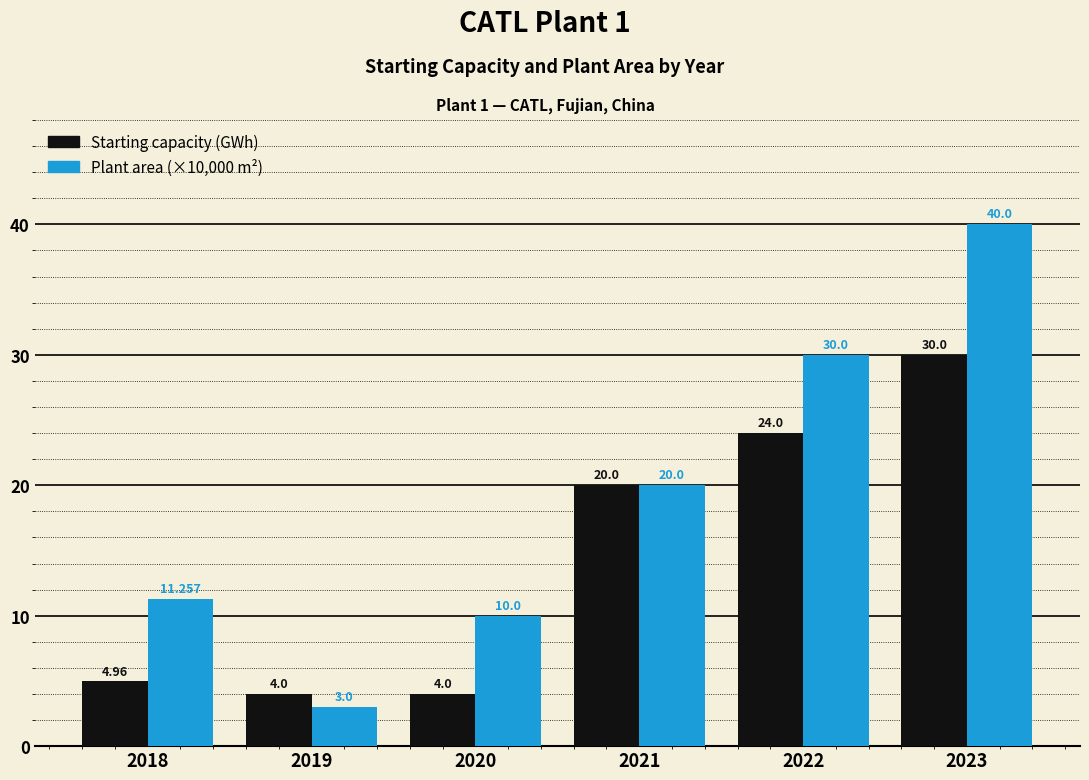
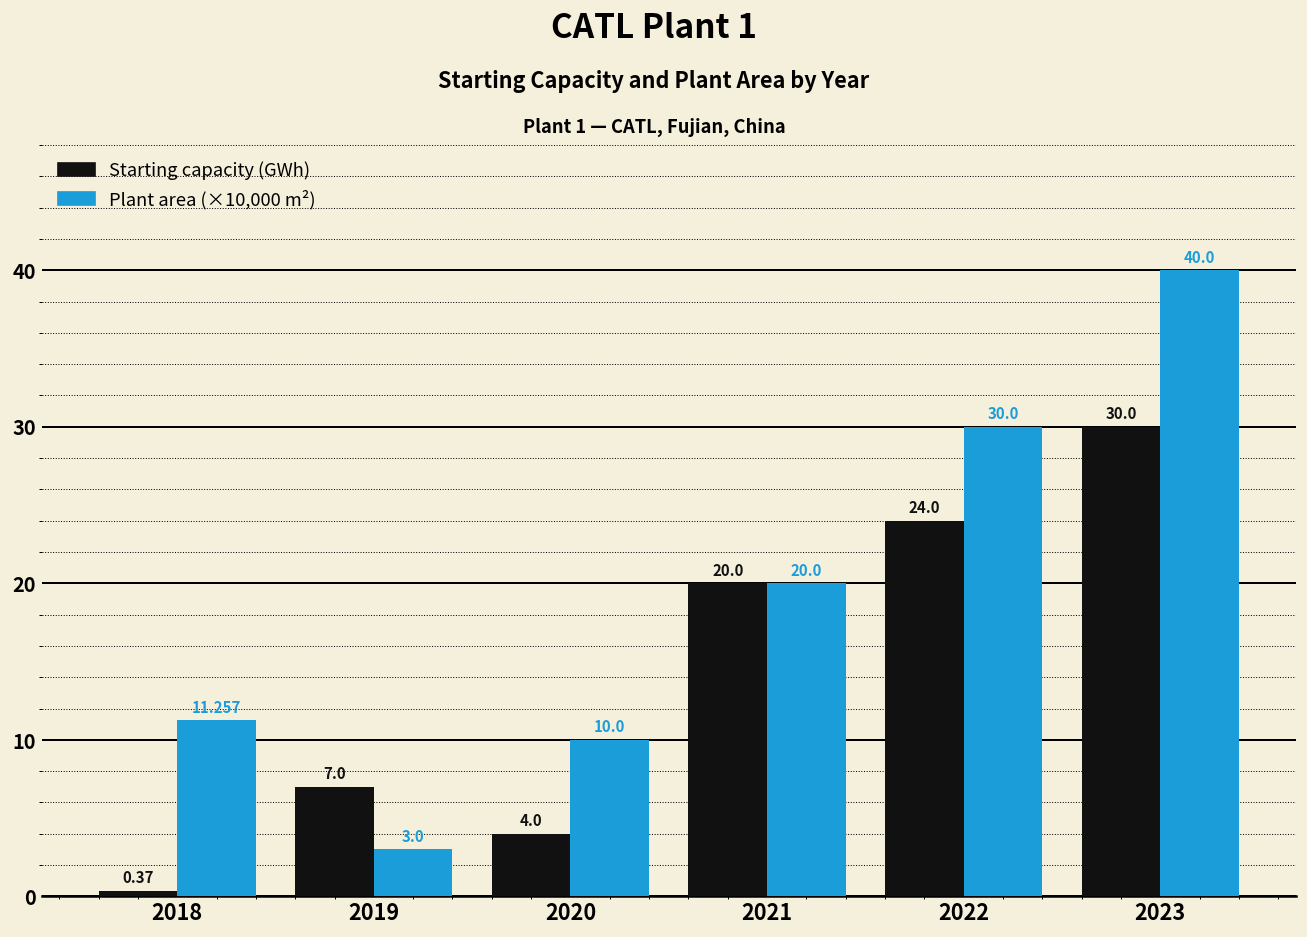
  {
    "Starting capacity (GWh)": {
-     "2018": 4.96,
-     "2019": 4.0,
+     "2018": 0.37,
+     "2019": 7.0,
      "2020": 4.0,
      "2021": 20.0,
      "2022": 24.0,
      "2023": 30.0
    }
  }
